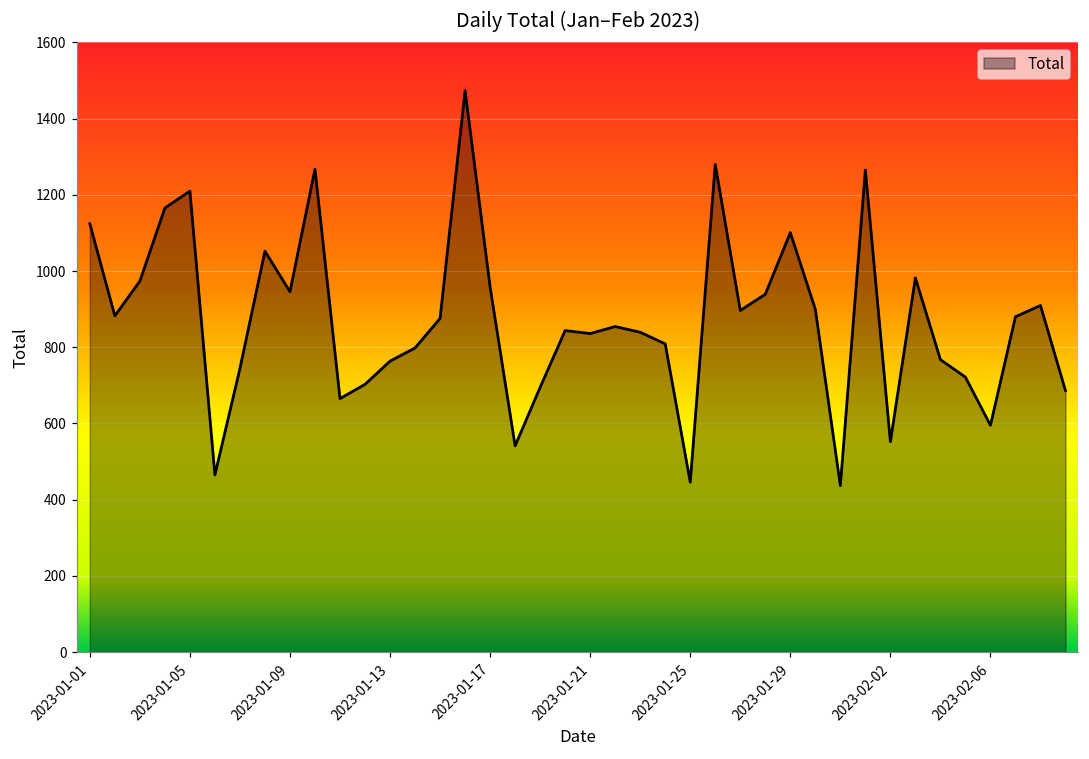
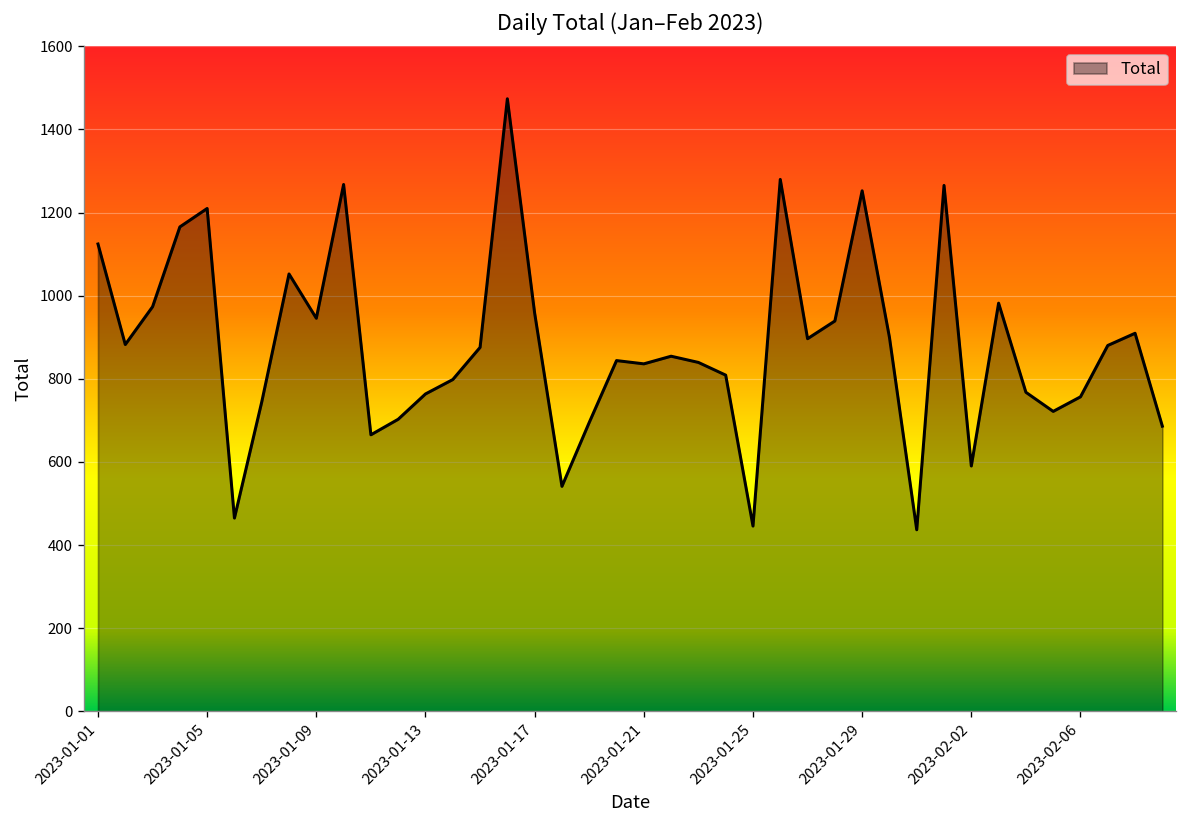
  {
    "2023-01-01": 1120,
    "2023-01-05": 1210,
    "2023-01-09": 950,
    "2023-01-13": 760,
    "2023-01-17": 960,
    "2023-01-21": 840,
    "2023-01-25": 450,
-   "2023-01-29": 1100,
-   "2023-02-02": 550,
-   "2023-02-06": 600
+   "2023-01-29": 1250,
+   "2023-02-02": 590,
+   "2023-02-06": 760
  }
